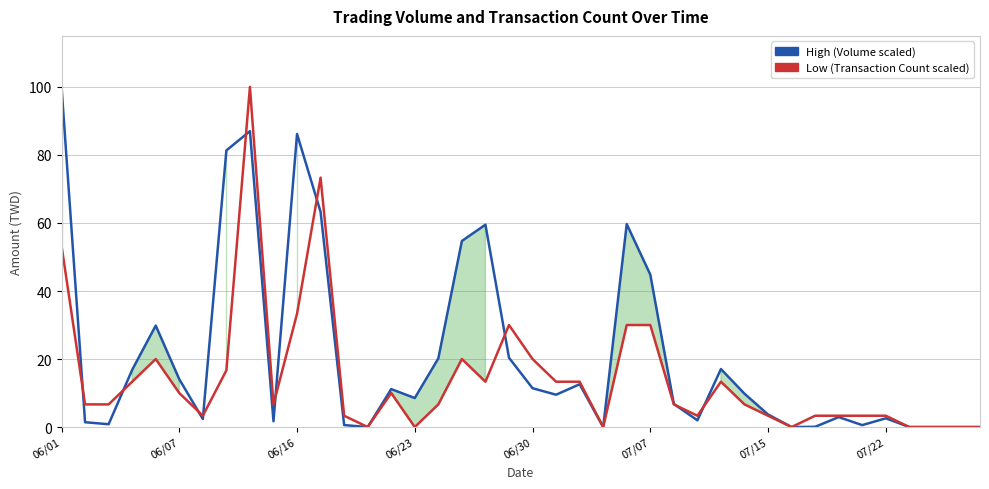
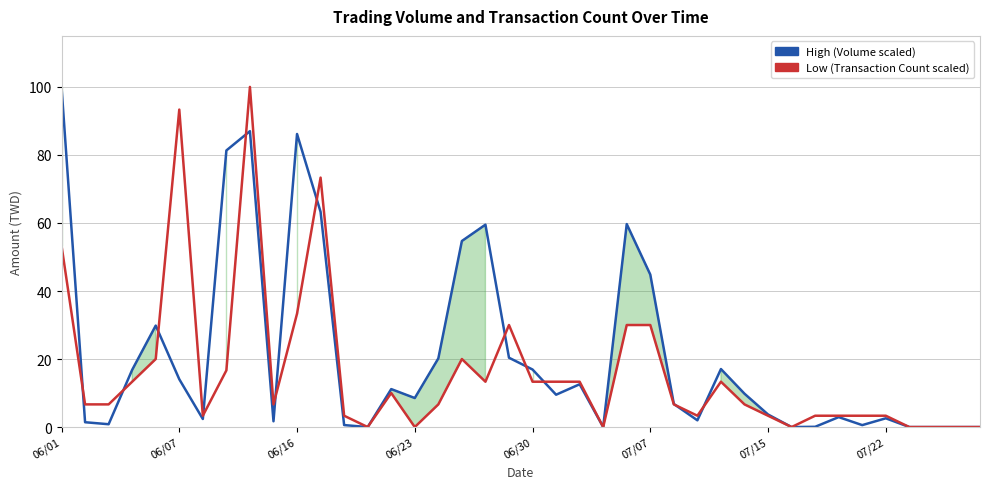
  {
    "High (Volume scaled)": {
      "06/01": 100,
      "06/07": 14,
      "06/16": 86,
      "06/23": 9,
-     "06/30": 11,
+     "06/30": 17,
      "07/07": 45,
      "07/22": 3
    },
    "Low (Transaction Count scaled)": {
      "06/01": 53,
-     "06/07": 10,
+     "06/07": 93,
      "06/16": 33,
      "06/23": 0,
-     "06/30": 20,
+     "06/30": 13,
      "07/07": 30,
      "07/22": 3
    }
  }
